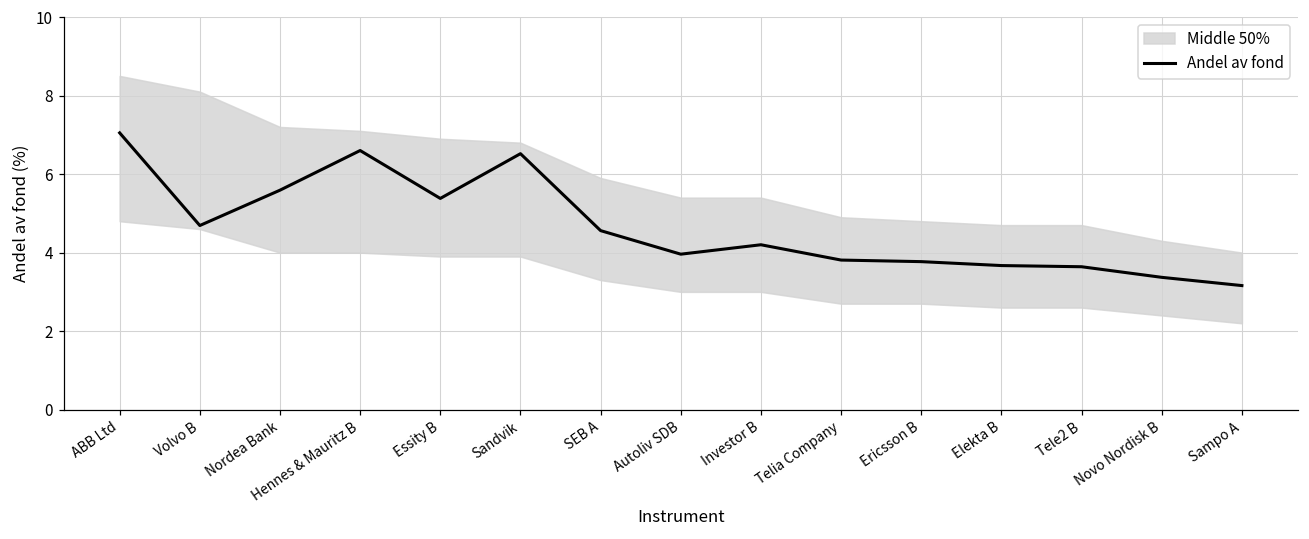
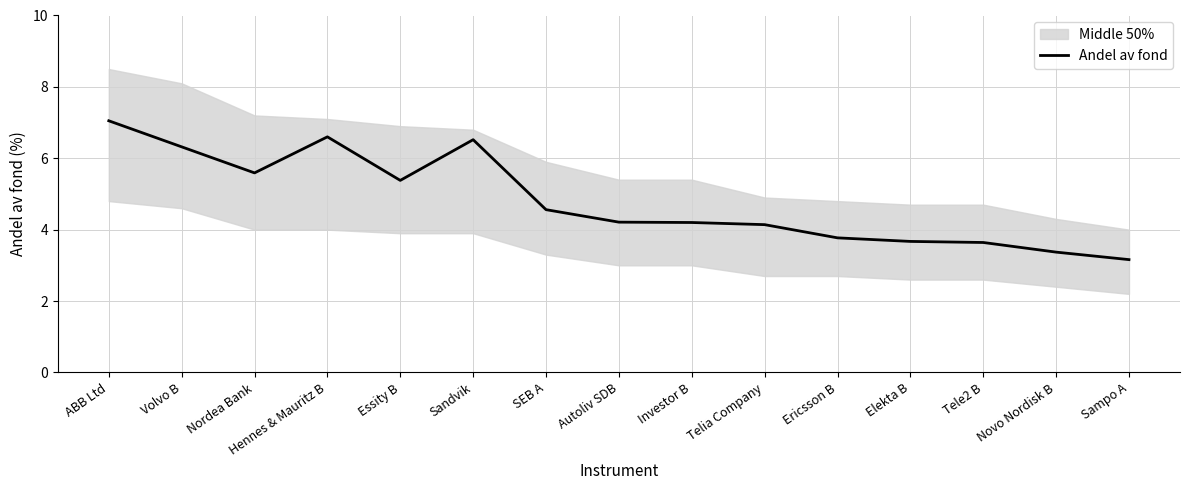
  {
    "Andel av fond": {
      "ABB Ltd": 7.1,
-     "Volvo B": 4.7,
+     "Volvo B": 6.3,
      "Nordea Bank": 5.6,
      "Hennes & Mauritz B": 6.6,
      "Essity B": 5.4,
      "Sandvik": 6.5,
      "SEB A": 4.6,
-     "Autoliv SDB": 4.0,
+     "Autoliv SDB": 4.2,
      "Investor B": 4.2,
-     "Telia Company": 3.8,
+     "Telia Company": 4.1,
      "Ericsson B": 3.8,
      "Elekta B": 3.7,
      "Tele2 B": 3.6,
      "Novo Nordisk B": 3.4,
      "Sampo A": 3.2
    }
  }
